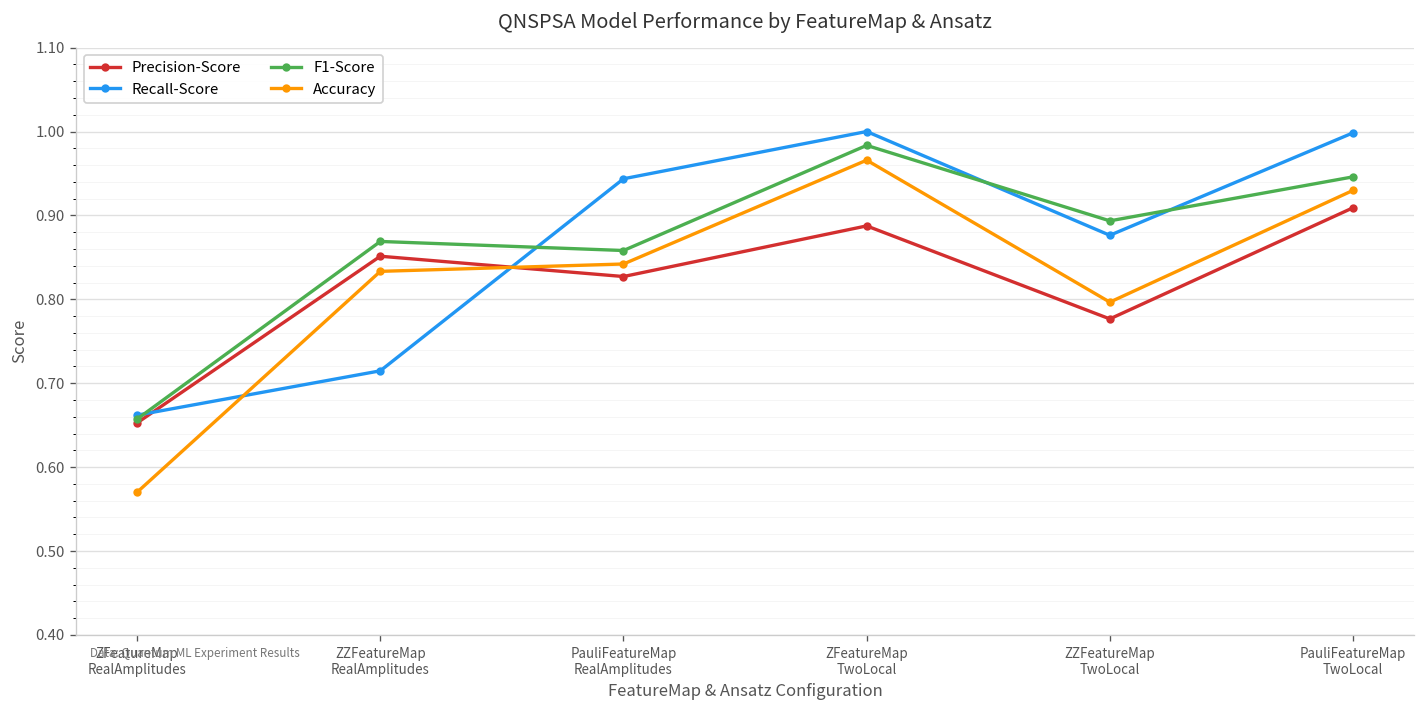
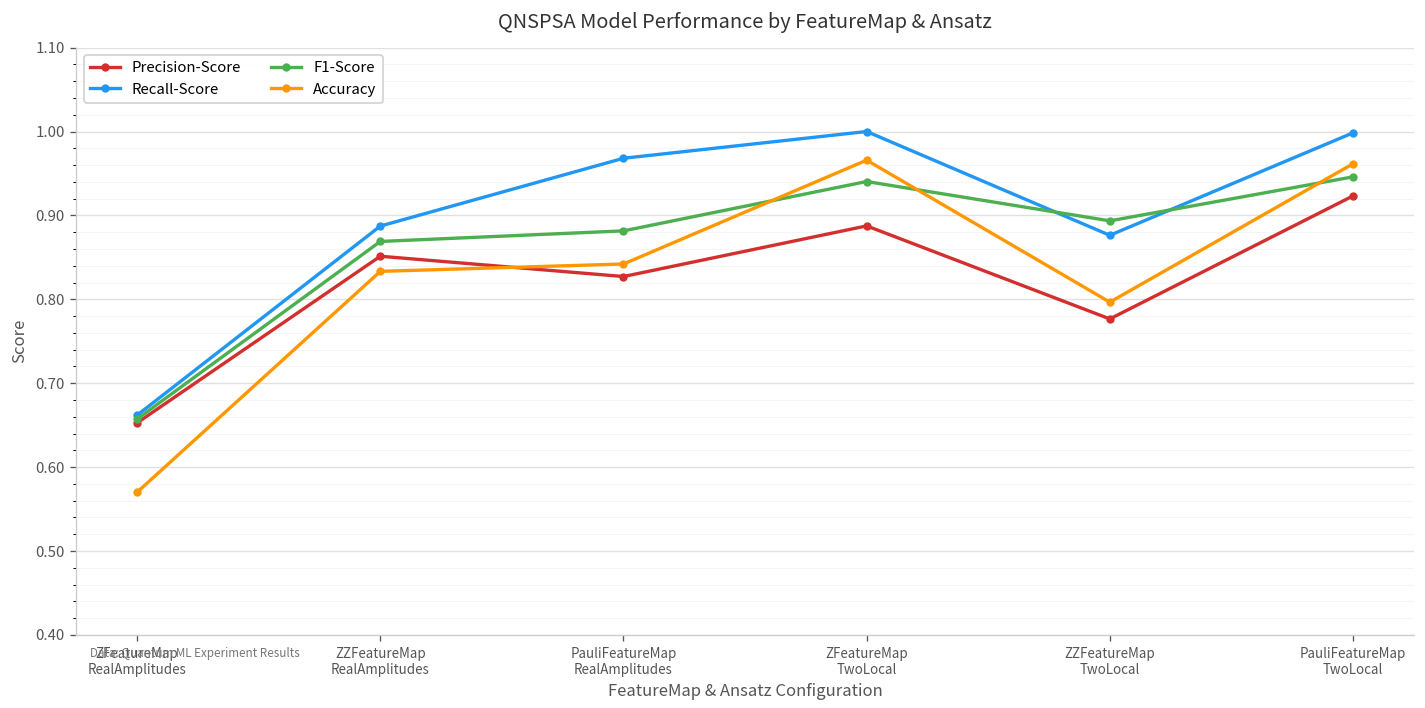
  {
    "Precision-Score": {
      "ZFeatureMap RealAmplitudes": 0.65,
      "ZZFeatureMap RealAmplitudes": 0.85,
      "PauliFeatureMap RealAmplitudes": 0.83,
      "ZFeatureMap TwoLocal": 0.89,
      "ZZFeatureMap TwoLocal": 0.78,
-     "PauliFeatureMap TwoLocal": 0.91
+     "PauliFeatureMap TwoLocal": 0.92
    },
    "Recall-Score": {
      "ZFeatureMap RealAmplitudes": 0.66,
-     "ZZFeatureMap RealAmplitudes": 0.71,
-     "PauliFeatureMap RealAmplitudes": 0.94,
+     "ZZFeatureMap RealAmplitudes": 0.89,
+     "PauliFeatureMap RealAmplitudes": 0.97,
      "ZFeatureMap TwoLocal": 1.00,
      "ZZFeatureMap TwoLocal": 0.88,
      "PauliFeatureMap TwoLocal": 1.00
    },
    "F1-Score": {
      "ZFeatureMap RealAmplitudes": 0.66,
      "ZZFeatureMap RealAmplitudes": 0.87,
-     "PauliFeatureMap RealAmplitudes": 0.86,
-     "ZFeatureMap TwoLocal": 0.98,
+     "PauliFeatureMap RealAmplitudes": 0.88,
+     "ZFeatureMap TwoLocal": 0.94,
      "ZZFeatureMap TwoLocal": 0.89,
      "PauliFeatureMap TwoLocal": 0.95
    },
    "Accuracy": {
      "ZFeatureMap RealAmplitudes": 0.57,
      "ZZFeatureMap RealAmplitudes": 0.83,
      "PauliFeatureMap RealAmplitudes": 0.84,
      "ZFeatureMap TwoLocal": 0.97,
      "ZZFeatureMap TwoLocal": 0.80,
-     "PauliFeatureMap TwoLocal": 0.93
+     "PauliFeatureMap TwoLocal": 0.96
    }
  }
